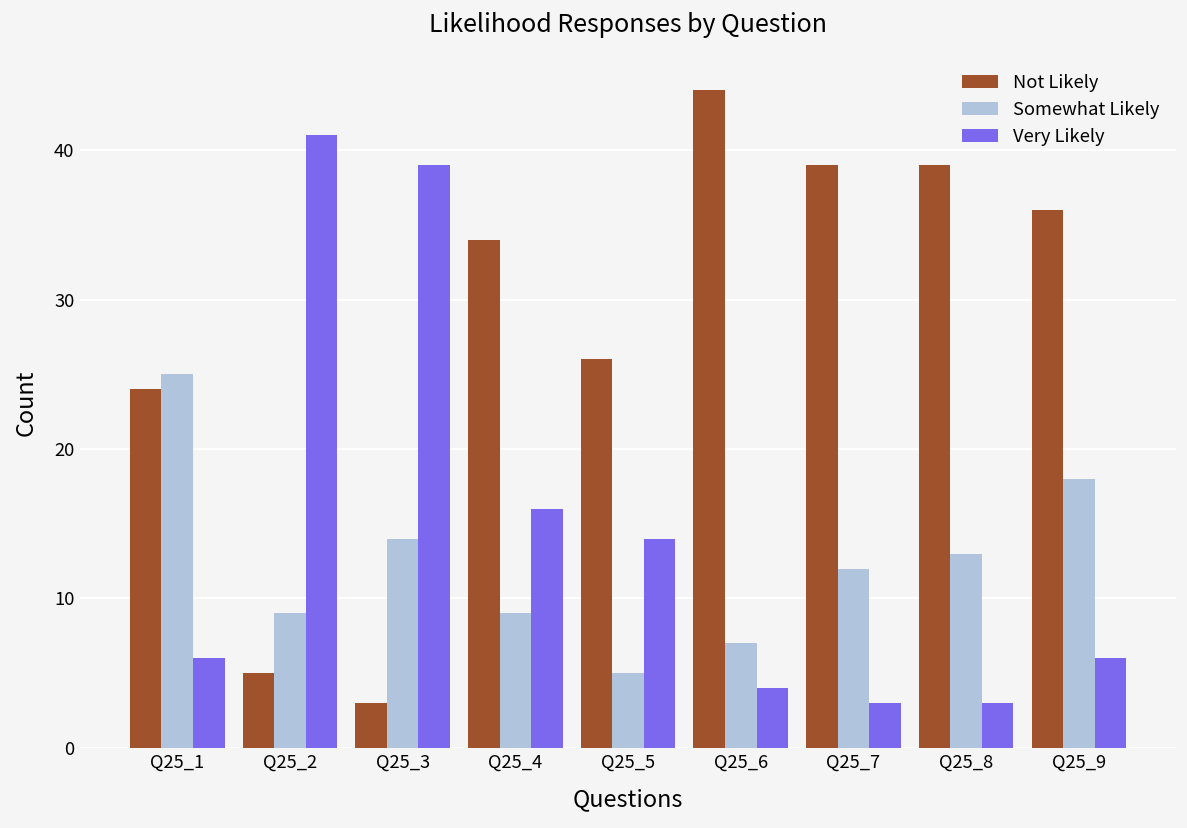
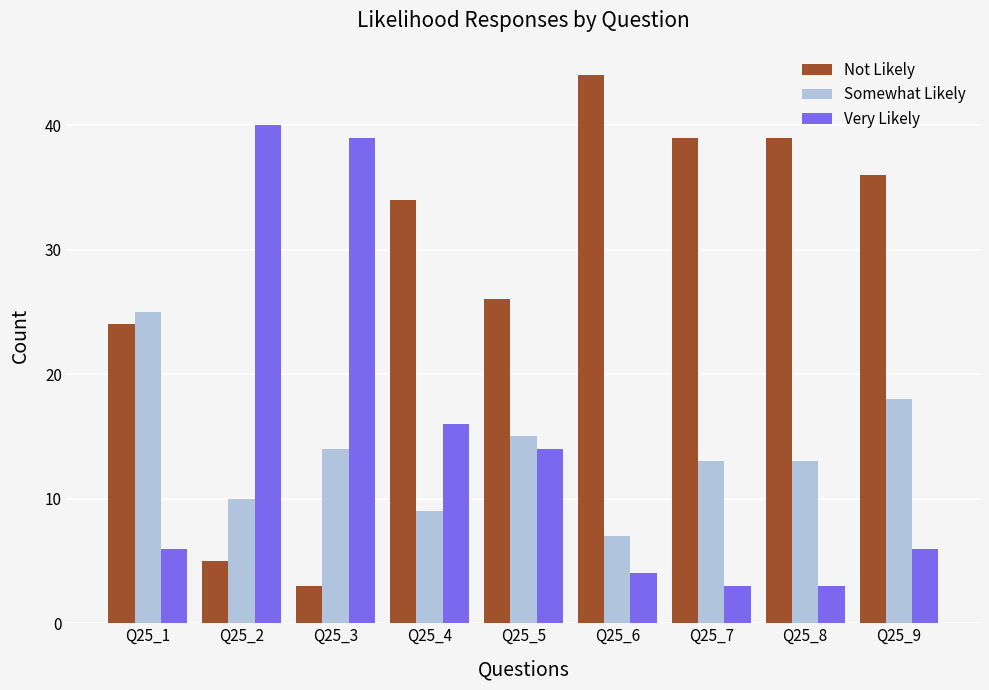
  {
    "Not Likely": {
      "Q25_1": 24,
      "Q25_2": 5,
      "Q25_3": 3,
      "Q25_4": 34,
      "Q25_5": 26,
      "Q25_6": 44,
      "Q25_7": 39,
      "Q25_8": 39,
      "Q25_9": 36
    },
    "Somewhat Likely": {
      "Q25_1": 25,
-     "Q25_2": 9,
+     "Q25_2": 10,
      "Q25_3": 14,
      "Q25_4": 9,
-     "Q25_5": 5,
+     "Q25_5": 15,
      "Q25_6": 7,
-     "Q25_7": 12,
+     "Q25_7": 13,
      "Q25_8": 13,
      "Q25_9": 18
    },
    "Very Likely": {
      "Q25_1": 6,
-     "Q25_2": 41,
+     "Q25_2": 40,
      "Q25_3": 39,
      "Q25_4": 16,
      "Q25_5": 14,
      "Q25_6": 4,
      "Q25_7": 3,
      "Q25_8": 3,
      "Q25_9": 6
    }
  }
